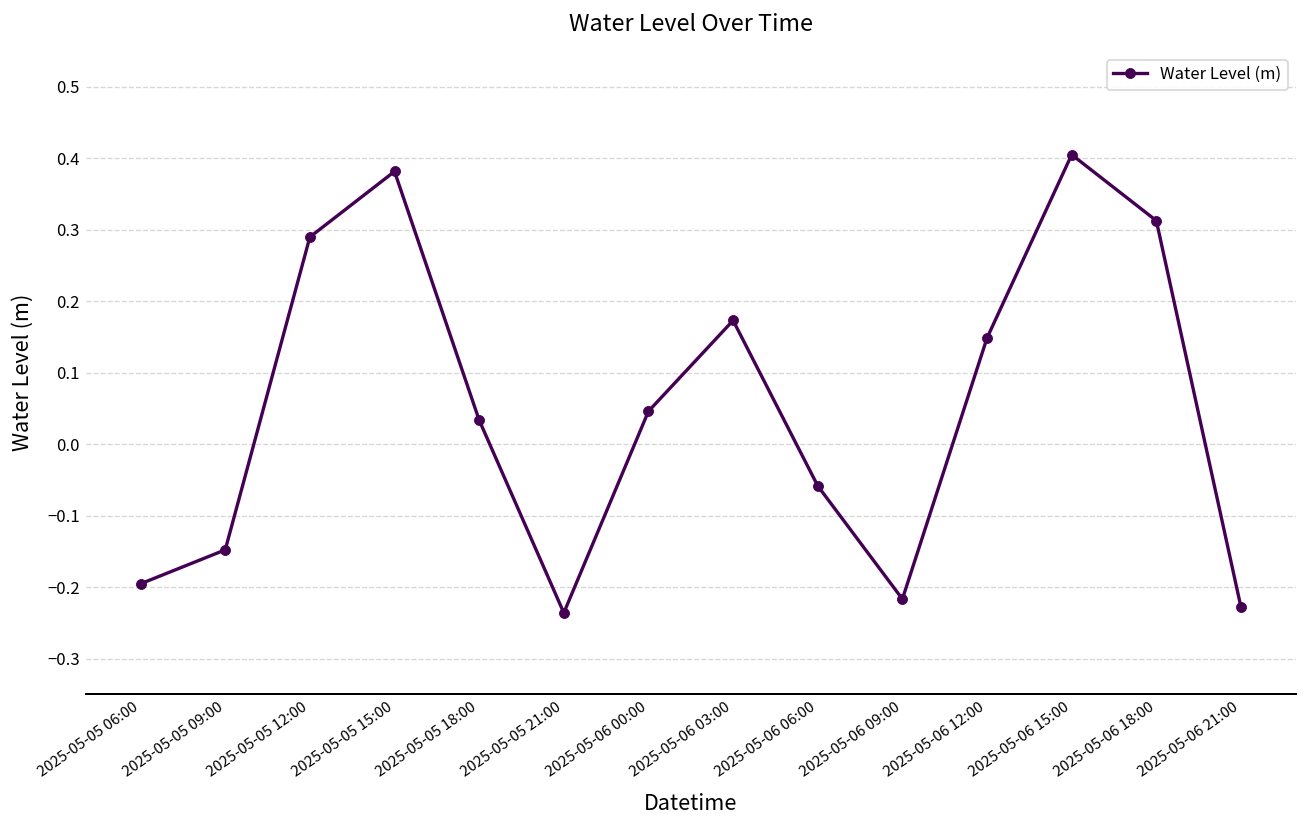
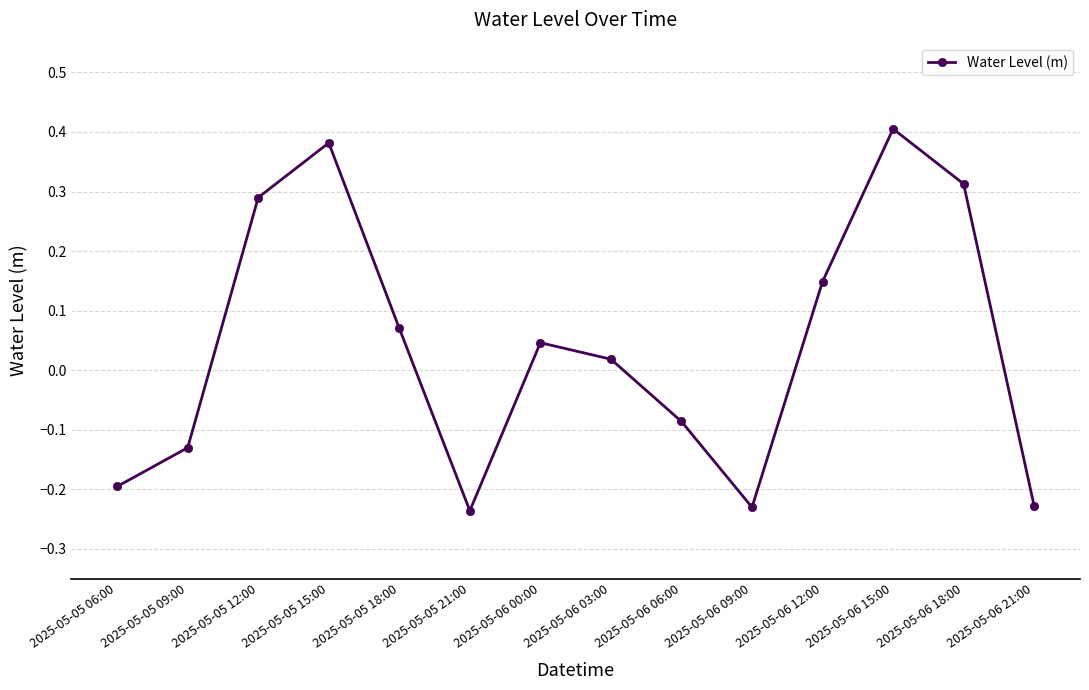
  {
    "2025-05-05 06:00": -0.20,
-   "2025-05-05 09:00": -0.15,
+   "2025-05-05 09:00": -0.13,
    "2025-05-05 12:00": 0.29,
    "2025-05-05 15:00": 0.38,
-   "2025-05-05 18:00": 0.03,
+   "2025-05-05 18:00": 0.07,
    "2025-05-05 21:00": -0.24,
    "2025-05-06 00:00": 0.05,
-   "2025-05-06 03:00": 0.17,
-   "2025-05-06 06:00": -0.06,
-   "2025-05-06 09:00": -0.22,
+   "2025-05-06 03:00": 0.02,
+   "2025-05-06 06:00": -0.09,
+   "2025-05-06 09:00": -0.23,
    "2025-05-06 12:00": 0.15,
    "2025-05-06 15:00": 0.41,
    "2025-05-06 18:00": 0.31,
    "2025-05-06 21:00": -0.23
  }
